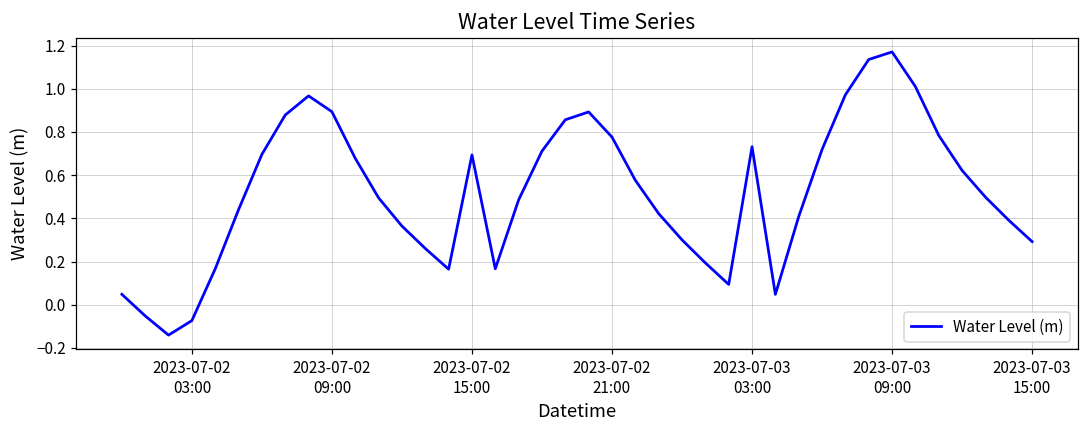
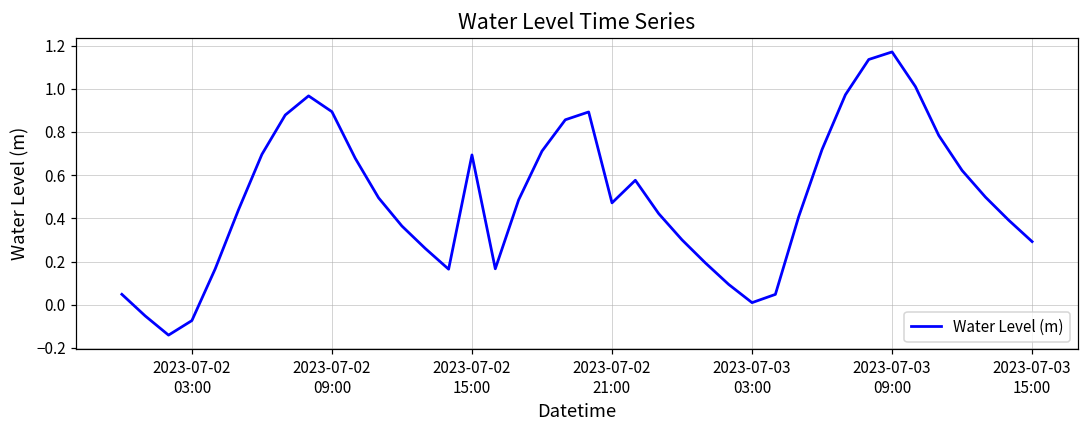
  {
    "2023-07-02 03:00": -0.07,
    "2023-07-02 09:00": 0.89,
    "2023-07-02 15:00": 0.69,
-   "2023-07-02 21:00": 0.78,
-   "2023-07-03 03:00": 0.73,
+   "2023-07-02 21:00": 0.47,
+   "2023-07-03 03:00": 0.01,
    "2023-07-03 09:00": 1.17,
    "2023-07-03 15:00": 0.29
  }
